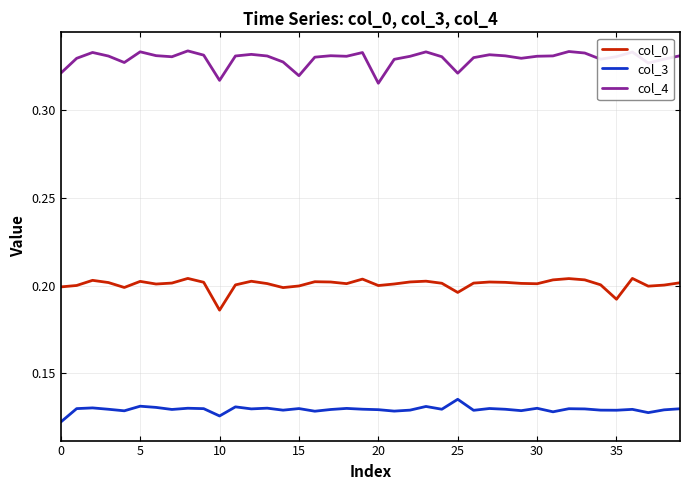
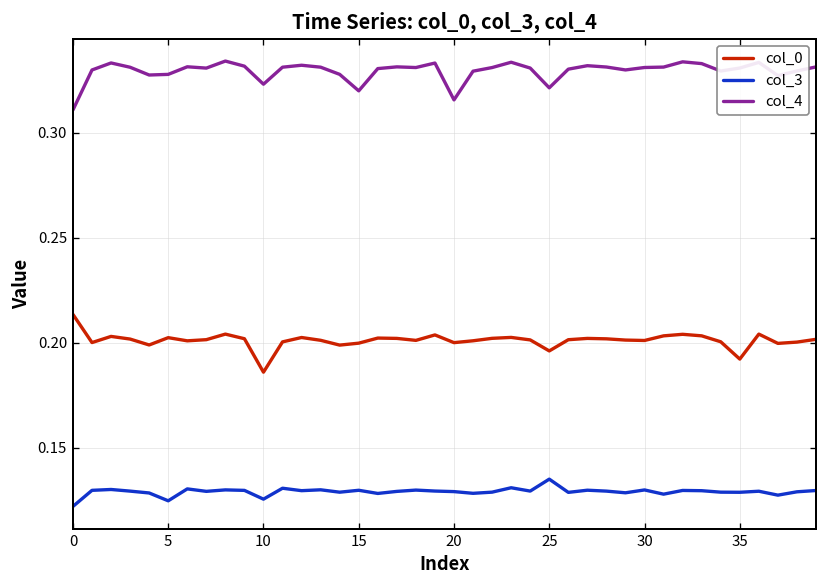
  {
    "col_0": {
-     "0": 0.199,
+     "0": 0.213,
      "5": 0.202,
      "10": 0.186,
      "15": 0.200,
      "20": 0.200,
      "25": 0.196,
      "30": 0.201,
      "35": 0.192
    },
    "col_3": {
      "0": 0.122,
-     "5": 0.131,
+     "5": 0.125,
      "10": 0.126,
      "15": 0.130,
      "20": 0.129,
      "25": 0.135,
      "30": 0.130,
      "35": 0.129
    },
    "col_4": {
-     "0": 0.321,
-     "5": 0.333,
-     "10": 0.317,
+     "0": 0.311,
+     "5": 0.328,
+     "10": 0.323,
      "15": 0.320,
      "20": 0.316,
      "25": 0.321,
      "30": 0.331
    }
  }
